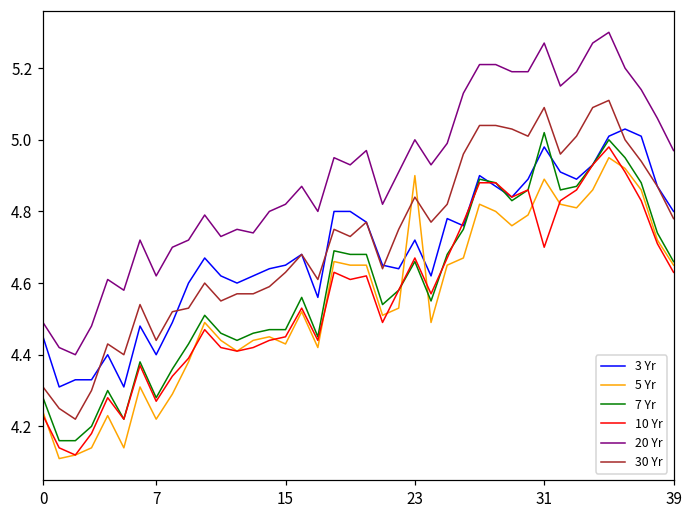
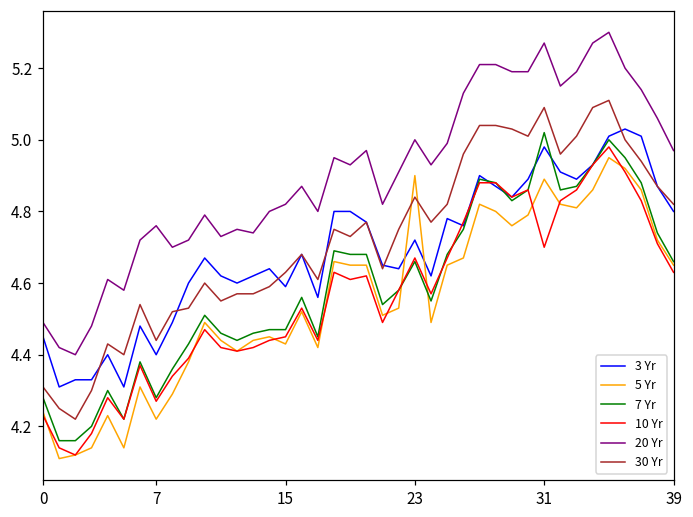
  {
    "3 Yr": {
      "0": 4.45,
      "7": 4.40,
-     "15": 4.65,
+     "15": 4.59,
      "23": 4.72,
      "31": 4.98,
      "39": 4.80
    },
    "5 Yr": {
      "0": 4.24,
      "7": 4.22,
      "15": 4.43,
      "23": 4.90,
      "31": 4.89,
      "39": 4.65
    },
    "7 Yr": {
      "0": 4.28,
      "7": 4.28,
      "15": 4.47,
      "23": 4.66,
      "31": 5.02,
      "39": 4.66
    },
    "10 Yr": {
      "0": 4.23,
      "7": 4.27,
      "15": 4.45,
      "23": 4.67,
      "31": 4.70,
      "39": 4.63
    },
    "20 Yr": {
      "0": 4.49,
-     "7": 4.62,
+     "7": 4.76,
      "15": 4.82,
      "23": 5.00,
      "31": 5.27,
      "39": 4.97
    },
    "30 Yr": {
      "0": 4.31,
      "7": 4.44,
      "15": 4.63,
      "23": 4.84,
      "31": 5.09,
-     "39": 4.78
+     "39": 4.82
    }
  }
